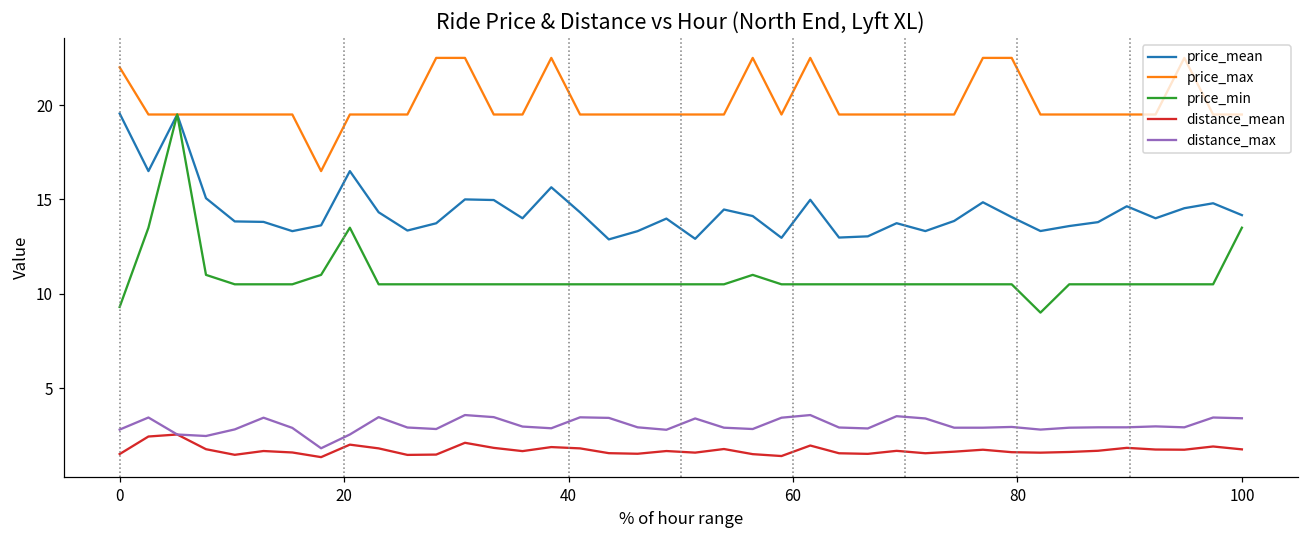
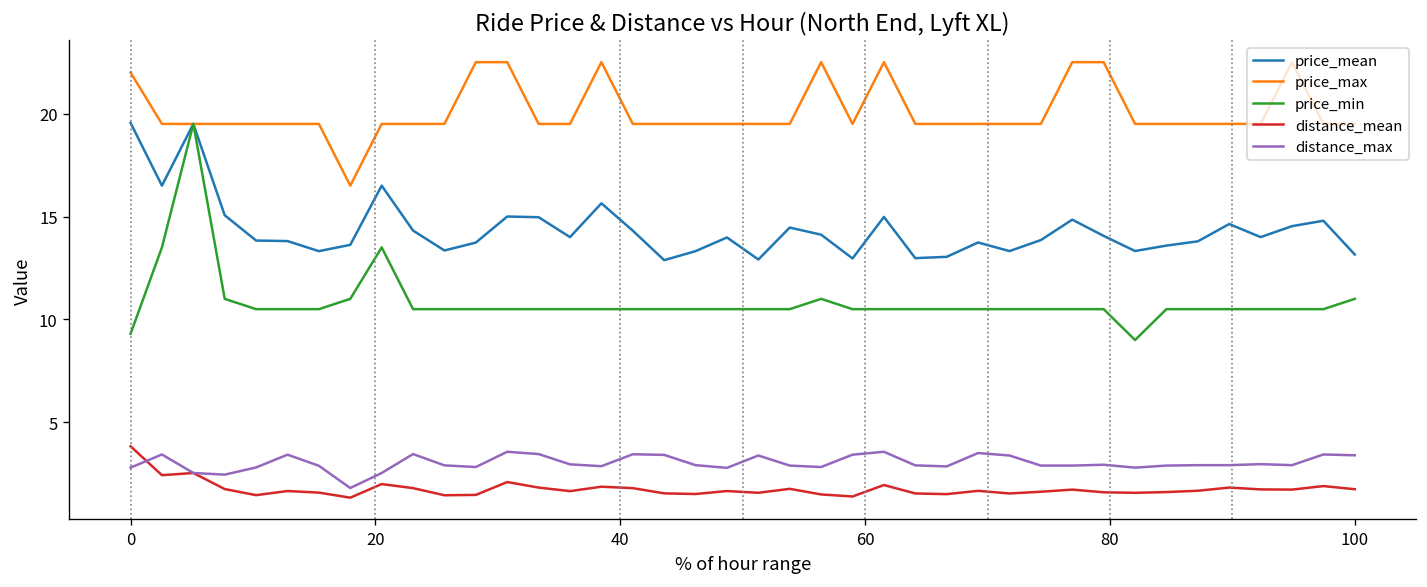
  {
    "price_mean": {
      "0": 19.6,
-     "100": 14.2
+     "100": 13.2
    },
    "price_max": {
      "0": 22.0
    },
    "price_min": {
      "0": 9.3,
-     "100": 13.5
+     "100": 11.0
    },
    "distance_mean": {
-     "0": 1.5,
+     "0": 3.8,
      "100": 1.8
    },
    "distance_max": {
      "0": 2.8,
      "100": 3.4
    }
  }
